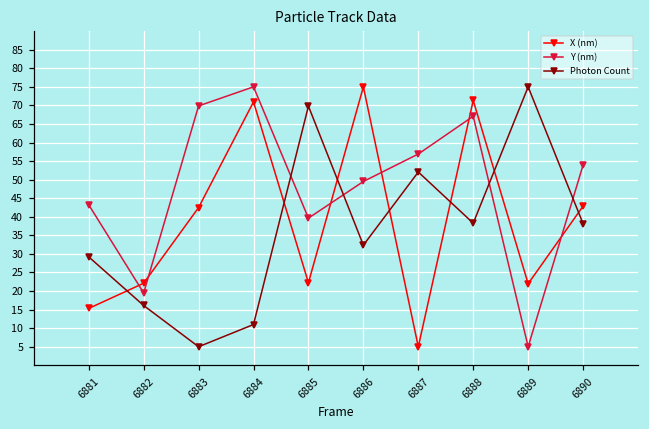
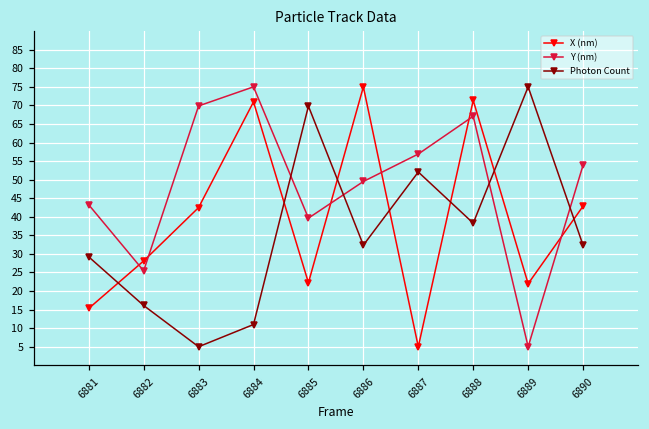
  {
    "X (nm)": {
      "6881": 15,
-     "6882": 22,
+     "6882": 28,
      "6883": 42,
      "6884": 71,
      "6885": 22,
      "6886": 75,
      "6887": 5,
      "6888": 71,
      "6889": 22,
      "6890": 43
    },
    "Y (nm)": {
      "6881": 43,
-     "6882": 19,
+     "6882": 25,
      "6883": 70,
      "6884": 75,
      "6885": 40,
      "6886": 50,
      "6887": 57,
      "6888": 67,
      "6889": 5,
      "6890": 54
    },
    "Photon Count": {
      "6881": 29,
      "6882": 16,
      "6883": 5,
      "6884": 11,
      "6885": 70,
      "6886": 32,
      "6887": 52,
      "6888": 38,
      "6889": 75,
-     "6890": 38
+     "6890": 32
    }
  }
